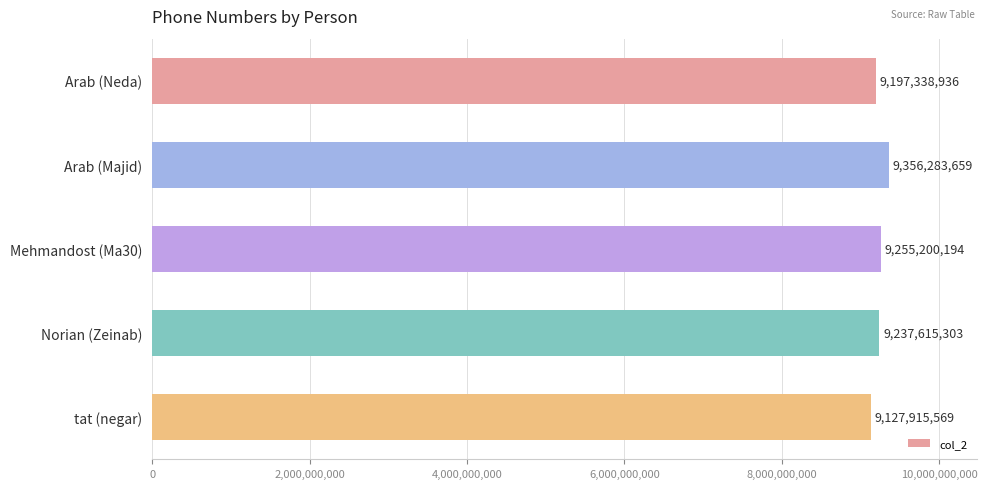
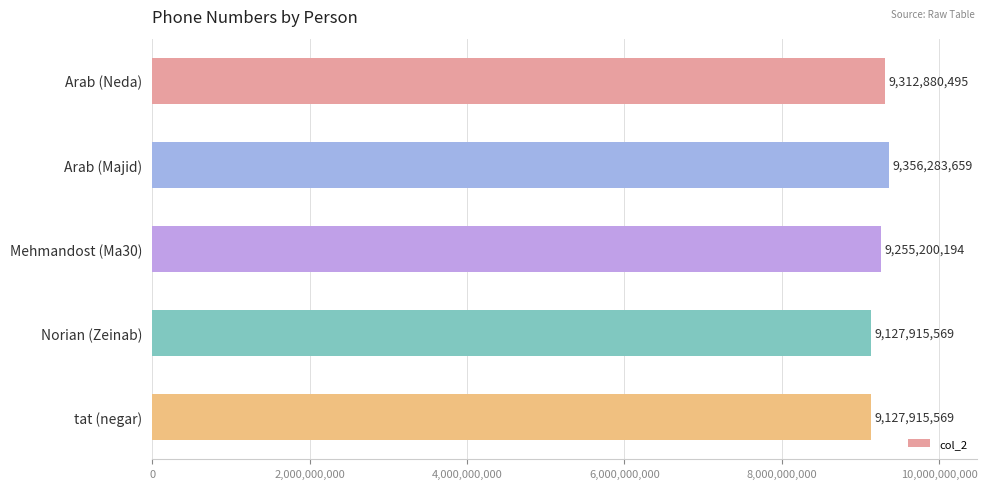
  {
-   "Arab (Neda)": "9,197,338,936",
+   "Arab (Neda)": "9,312,880,495",
    "Arab (Majid)": "9,356,283,659",
    "Mehmandost (Ma30)": "9,255,200,194",
-   "Norian (Zeinab)": "9,237,615,303",
+   "Norian (Zeinab)": "9,127,915,569",
    "tat (negar)": "9,127,915,569"
  }
